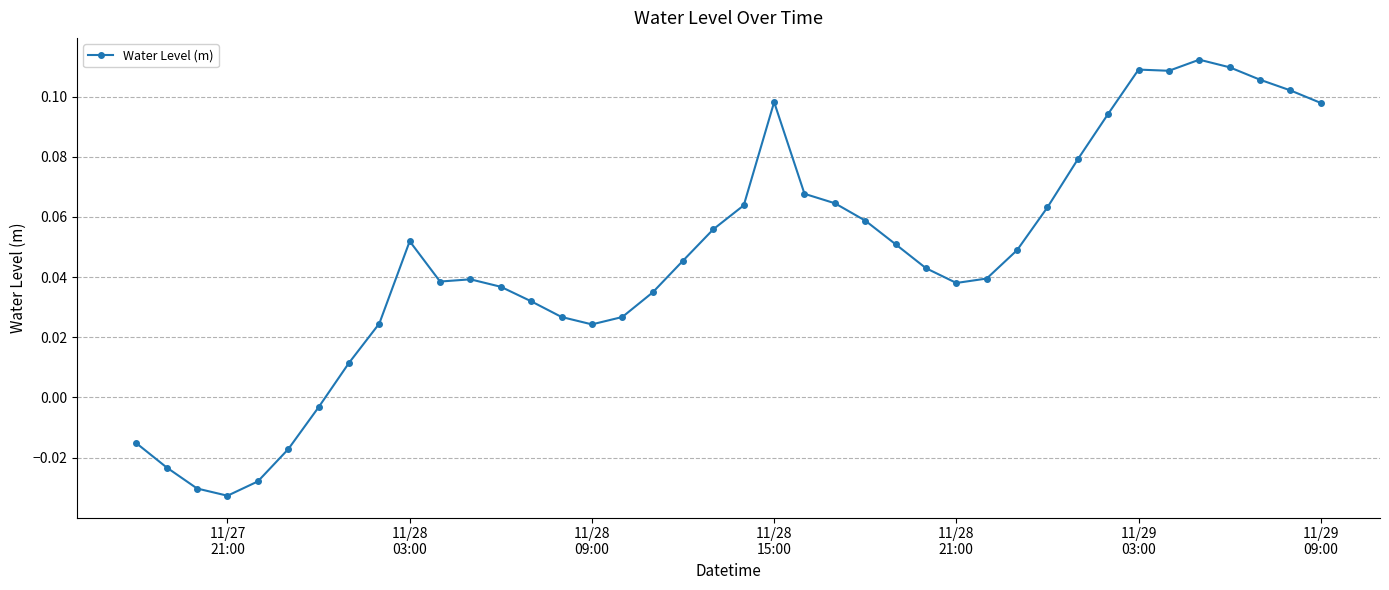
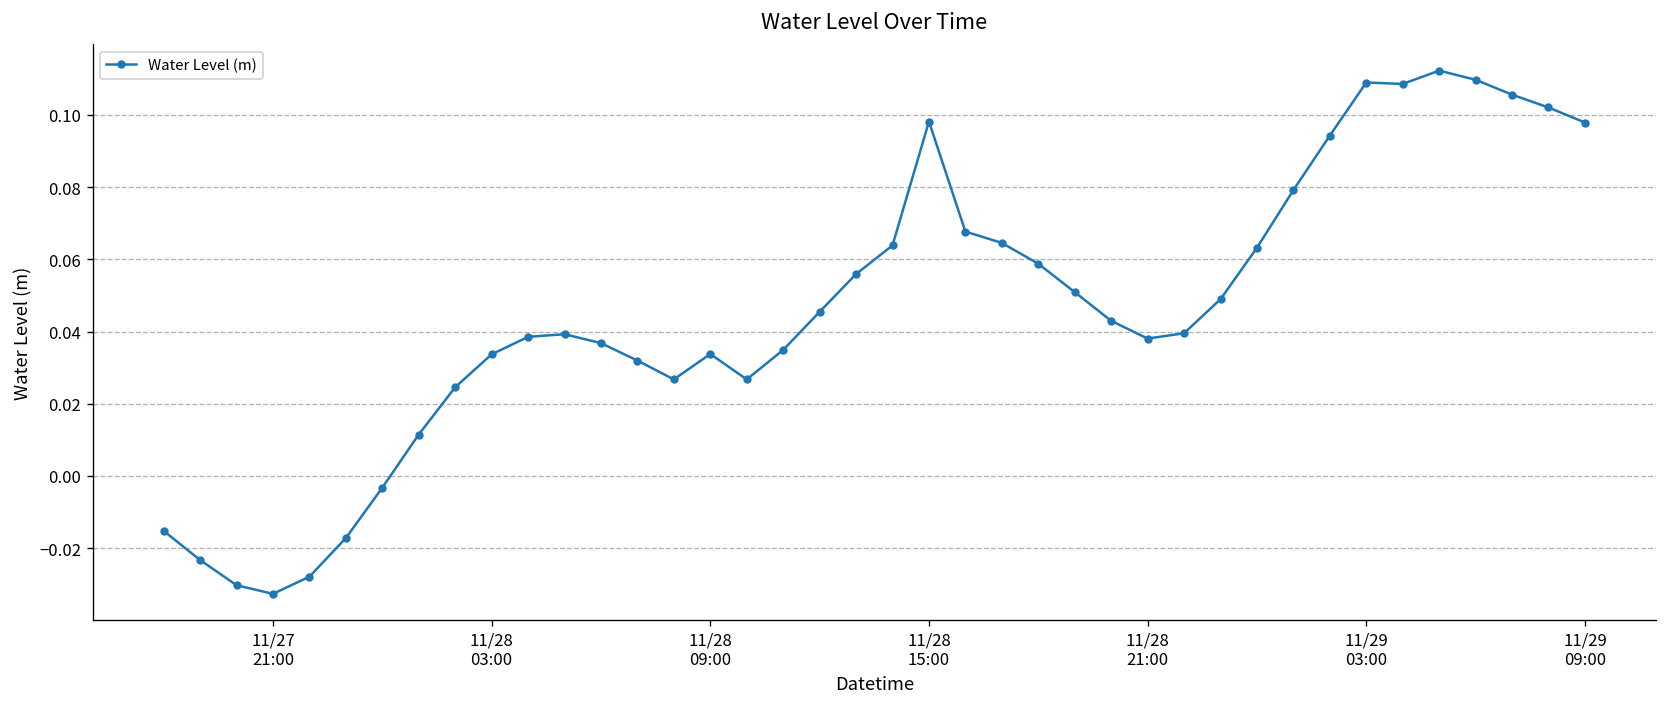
  {
    "11/27 21:00": -0.033,
-   "11/28 03:00": 0.052,
-   "11/28 09:00": 0.024,
+   "11/28 03:00": 0.034,
+   "11/28 09:00": 0.034,
    "11/28 15:00": 0.098,
    "11/28 21:00": 0.038,
    "11/29 03:00": 0.109,
    "11/29 09:00": 0.098
  }
